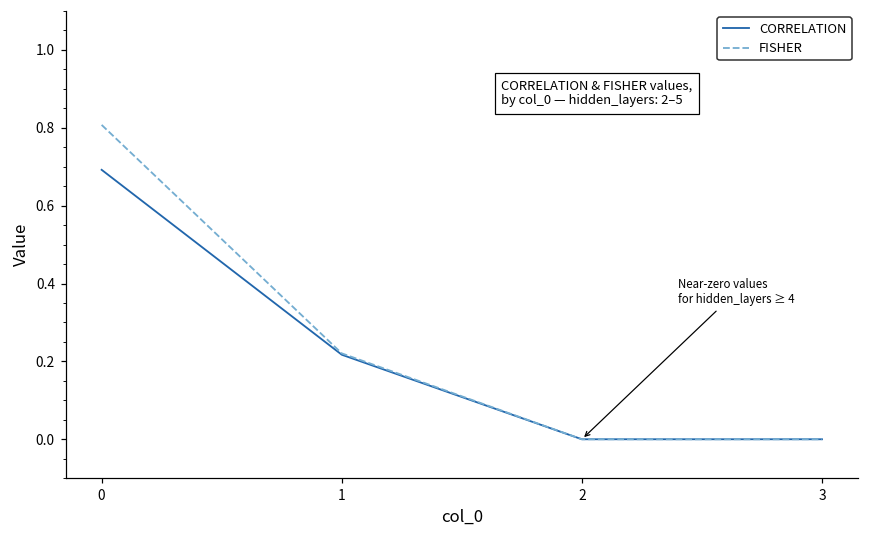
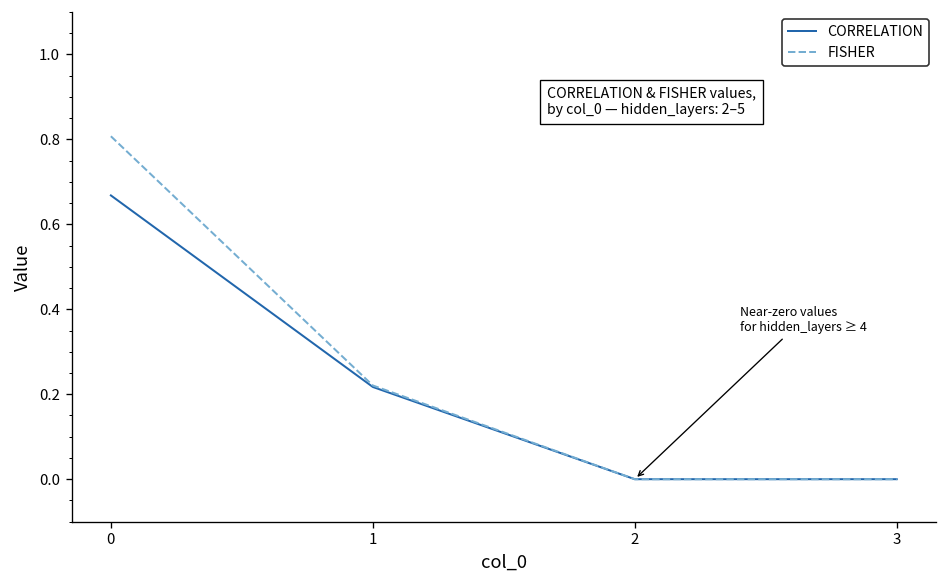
  {
    "CORRELATION": {
-     "0": 0.69
+     "0": 0.67
    },
    "FISHER": {
      "0": 0.81
    }
  }
